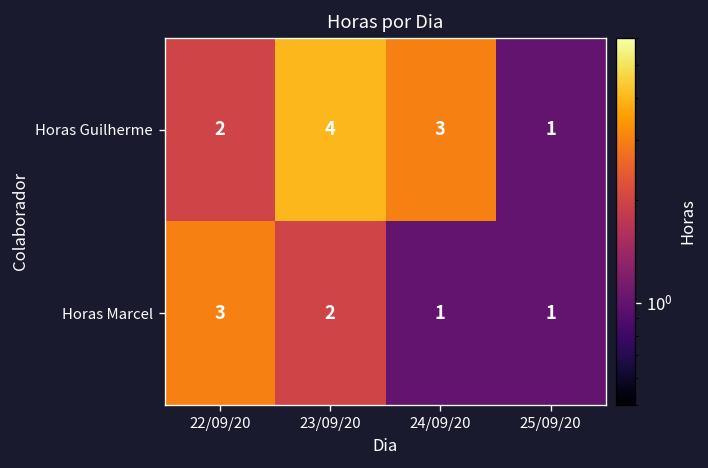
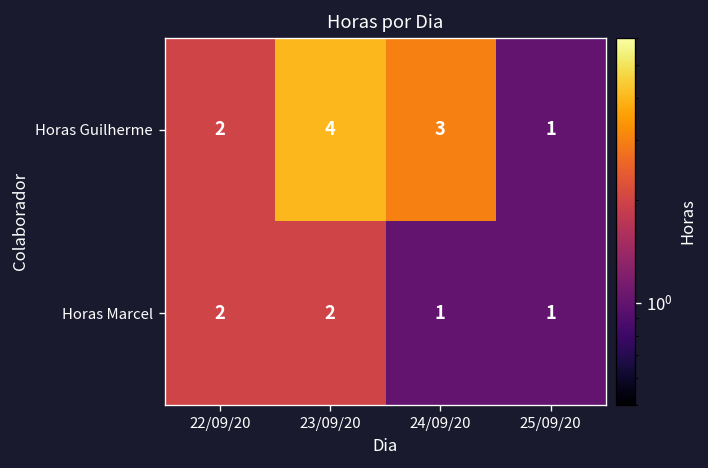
  {
    "Horas Guilherme": {
      "22/09/20": 2,
      "23/09/20": 4,
      "24/09/20": 3,
      "25/09/20": 1
    },
    "Horas Marcel": {
-     "22/09/20": 3,
+     "22/09/20": 2,
      "23/09/20": 2,
      "24/09/20": 1,
      "25/09/20": 1
    }
  }
